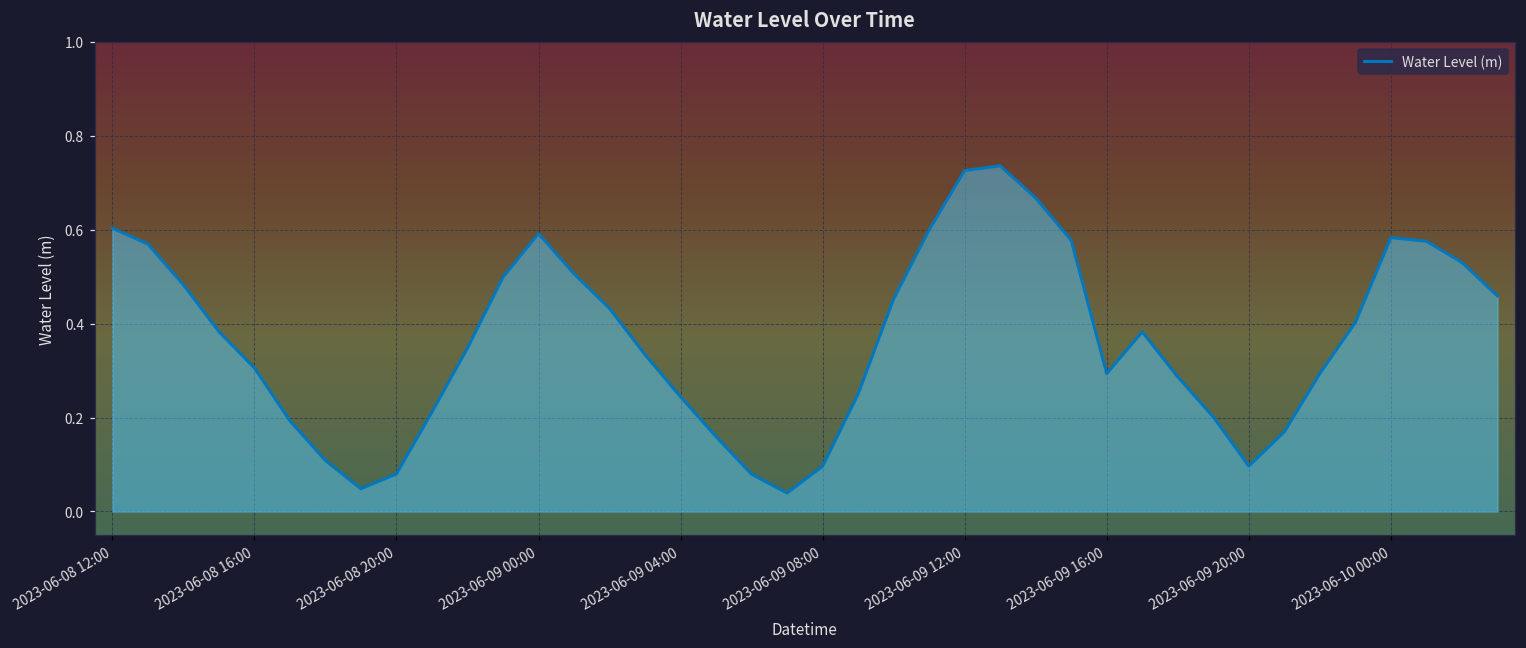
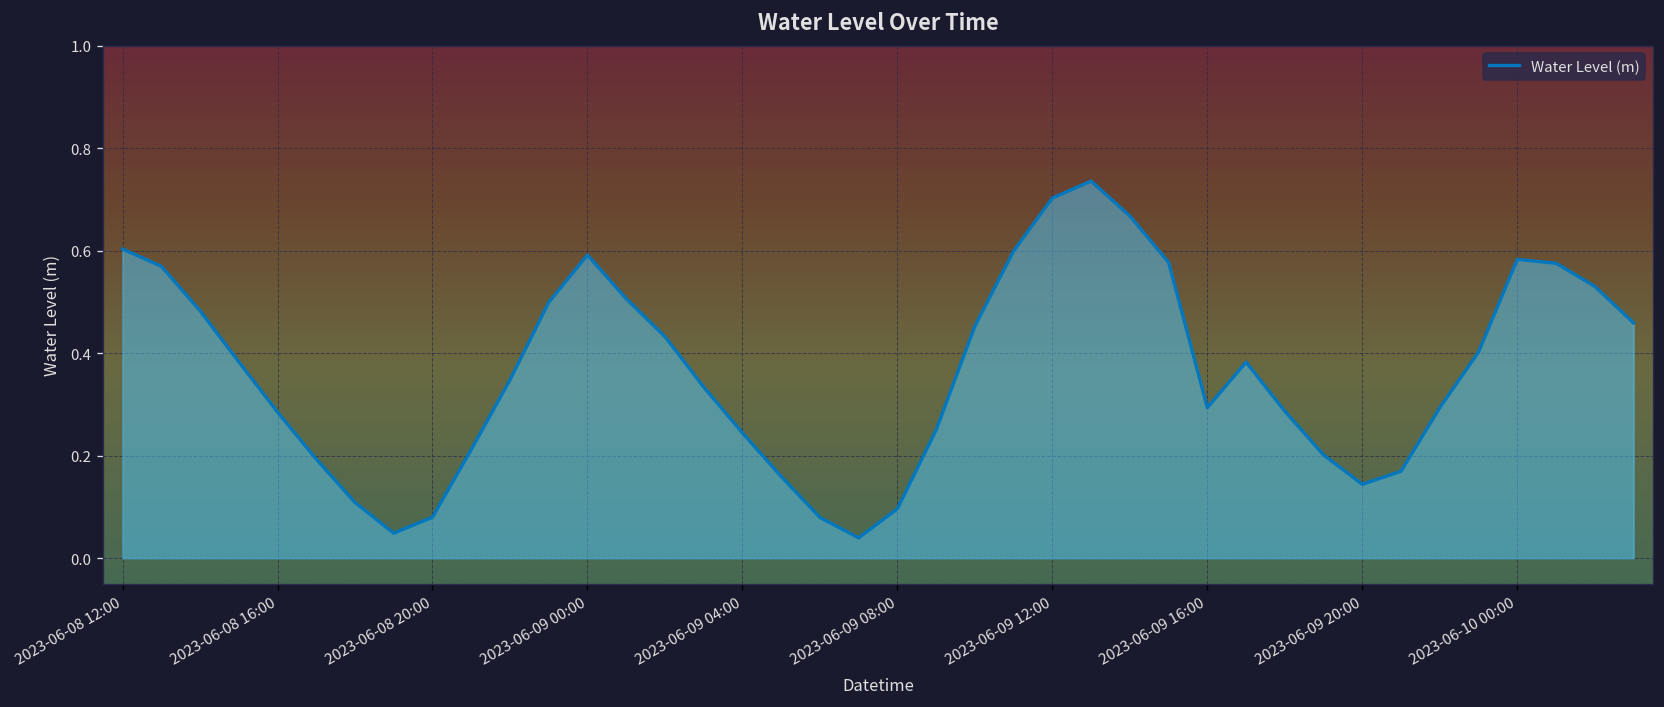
  {
    "2023-06-08 12:00": 0.60,
-   "2023-06-08 16:00": 0.31,
+   "2023-06-08 16:00": 0.28,
    "2023-06-08 20:00": 0.08,
    "2023-06-09 00:00": 0.59,
    "2023-06-09 04:00": 0.24,
    "2023-06-09 08:00": 0.10,
-   "2023-06-09 12:00": 0.73,
+   "2023-06-09 12:00": 0.70,
    "2023-06-09 16:00": 0.29,
-   "2023-06-09 20:00": 0.10,
+   "2023-06-09 20:00": 0.14,
    "2023-06-10 00:00": 0.58
  }
